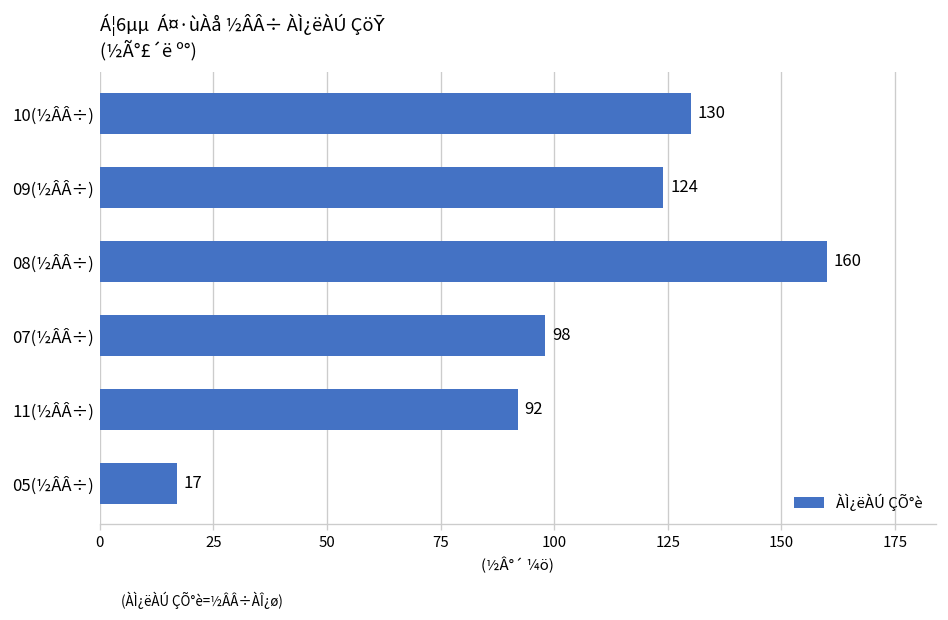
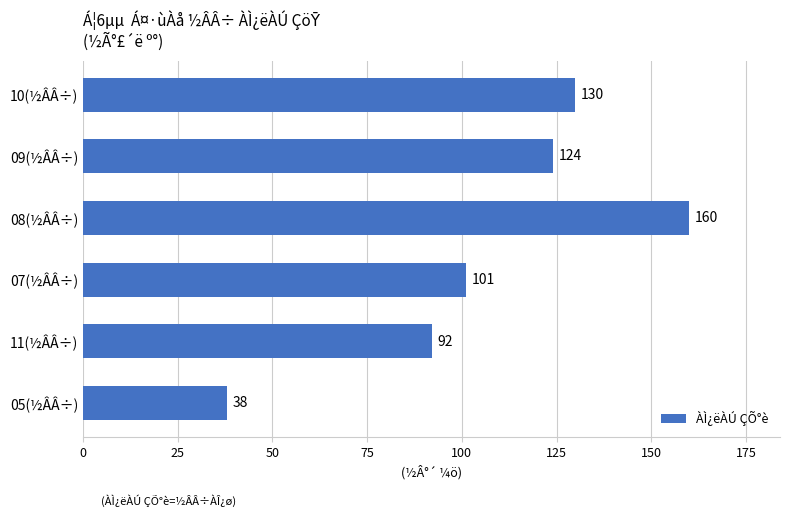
  {
    "10(½ÂÂ÷)": 130,
    "09(½ÂÂ÷)": 124,
    "08(½ÂÂ÷)": 160,
-   "07(½ÂÂ÷)": 98,
+   "07(½ÂÂ÷)": 101,
    "11(½ÂÂ÷)": 92,
-   "05(½ÂÂ÷)": 17
+   "05(½ÂÂ÷)": 38
  }
